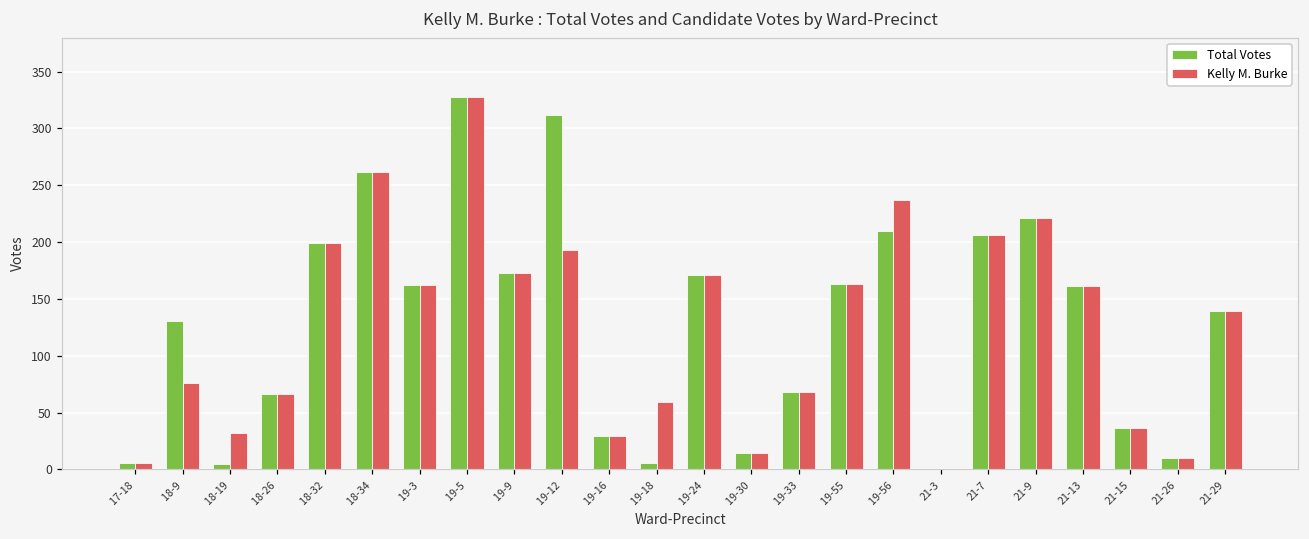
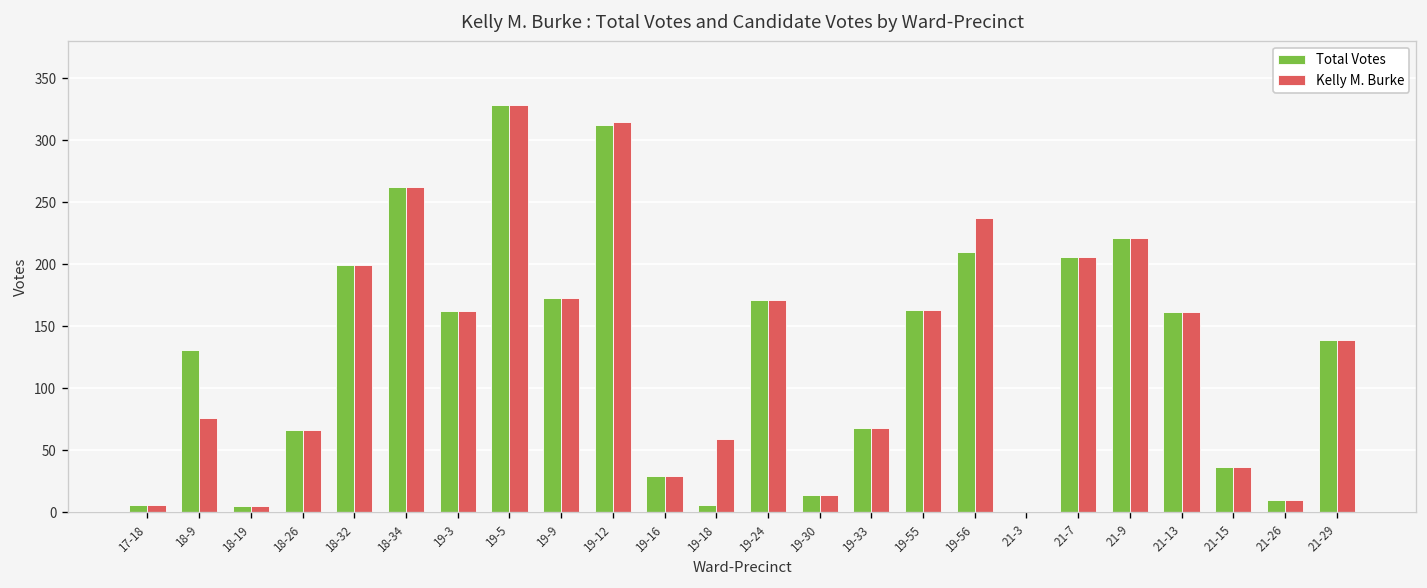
  {
    "Total Votes": {
      "17-18": 6,
      "18-9": 131,
      "18-19": 5,
      "18-26": 66,
      "18-32": 199,
      "18-34": 262,
      "19-3": 162,
      "19-5": 328,
      "19-9": 173,
      "19-12": 312,
      "19-16": 29,
      "19-18": 6,
      "19-24": 171,
      "19-30": 14,
      "19-33": 68,
      "19-55": 163,
      "19-56": 210,
      "21-3": 0,
      "21-7": 206,
      "21-9": 221,
      "21-13": 161,
      "21-15": 36,
      "21-26": 10,
      "21-29": 139
    },
    "Kelly M. Burke": {
      "17-18": 6,
      "18-9": 76,
-     "18-19": 32,
+     "18-19": 5,
      "18-26": 66,
      "18-32": 199,
      "18-34": 262,
      "19-3": 162,
      "19-5": 328,
      "19-9": 173,
-     "19-12": 193,
+     "19-12": 315,
      "19-16": 29,
      "19-18": 59,
      "19-24": 171,
      "19-30": 14,
      "19-33": 68,
      "19-55": 163,
      "19-56": 237,
      "21-3": 0,
      "21-7": 206,
      "21-9": 221,
      "21-13": 161,
      "21-15": 36,
      "21-26": 10,
      "21-29": 139
    }
  }
